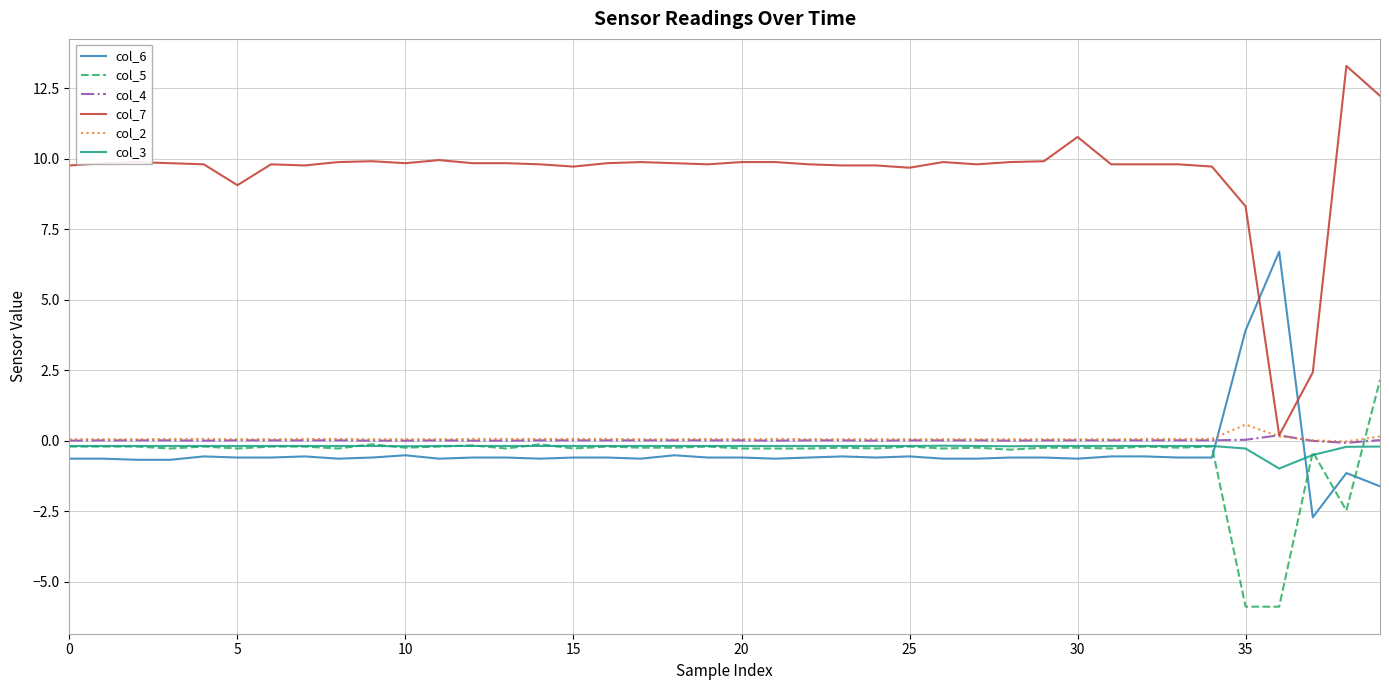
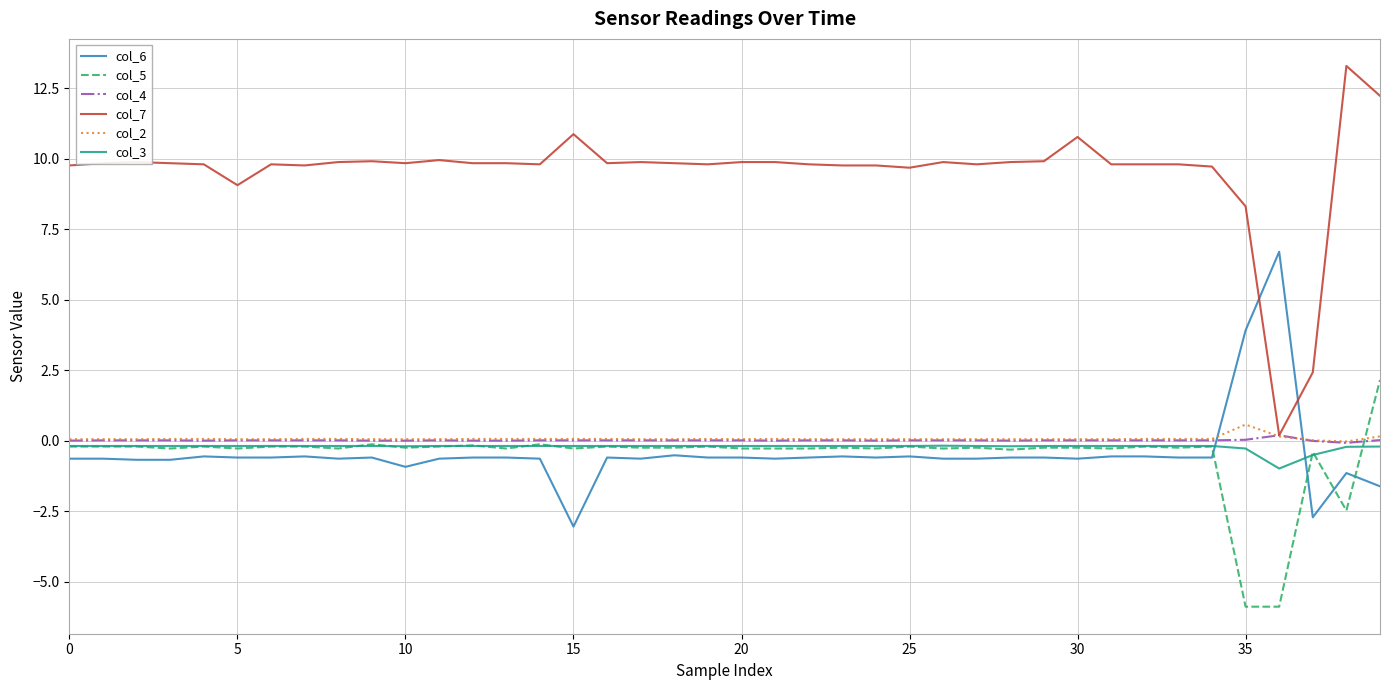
  {
    "col_6": {
      "0": -0.6,
      "5": -0.6,
-     "10": -0.5,
-     "15": -0.6,
+     "10": -0.9,
+     "15": -3.0,
      "20": -0.6,
      "25": -0.6,
      "30": -0.6,
      "35": 3.9
    },
    "col_4": {
      "35": 0.0
    },
    "col_7": {
      "0": 9.8,
      "5": 9.1,
      "10": 9.9,
-     "15": 9.7,
+     "15": 10.9,
      "20": 9.9,
      "25": 9.7,
      "30": 10.8,
      "35": 8.3
    },
    "col_2": {
      "35": 0.6
    }
  }
